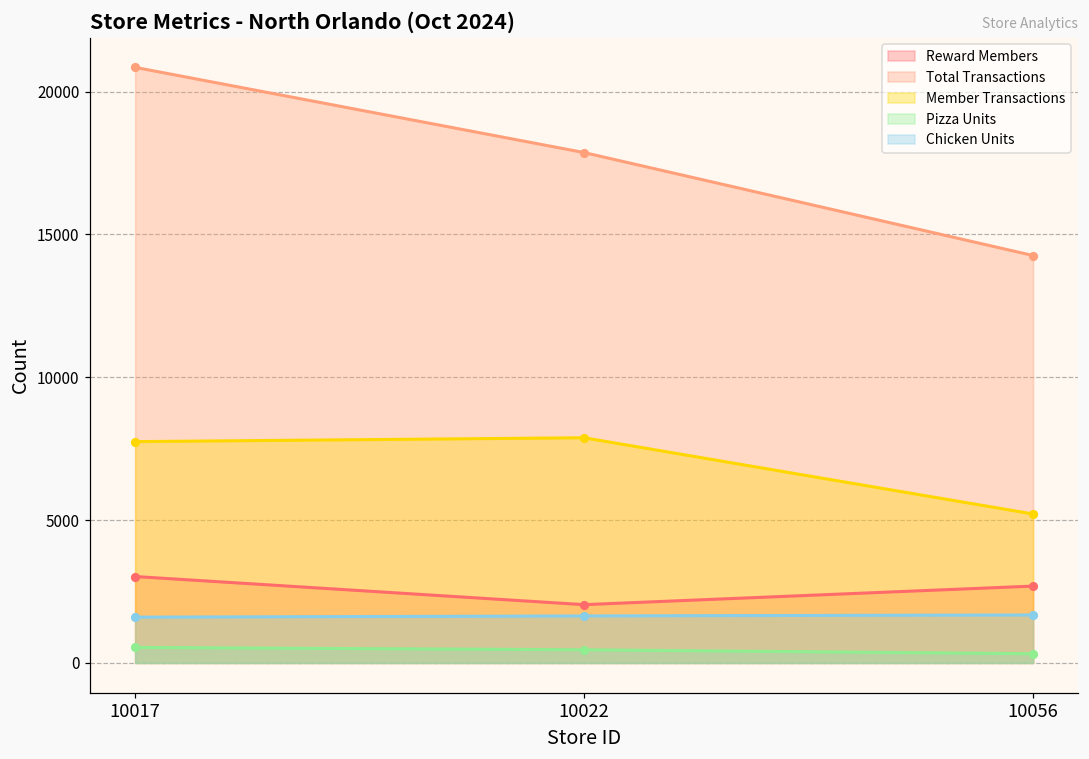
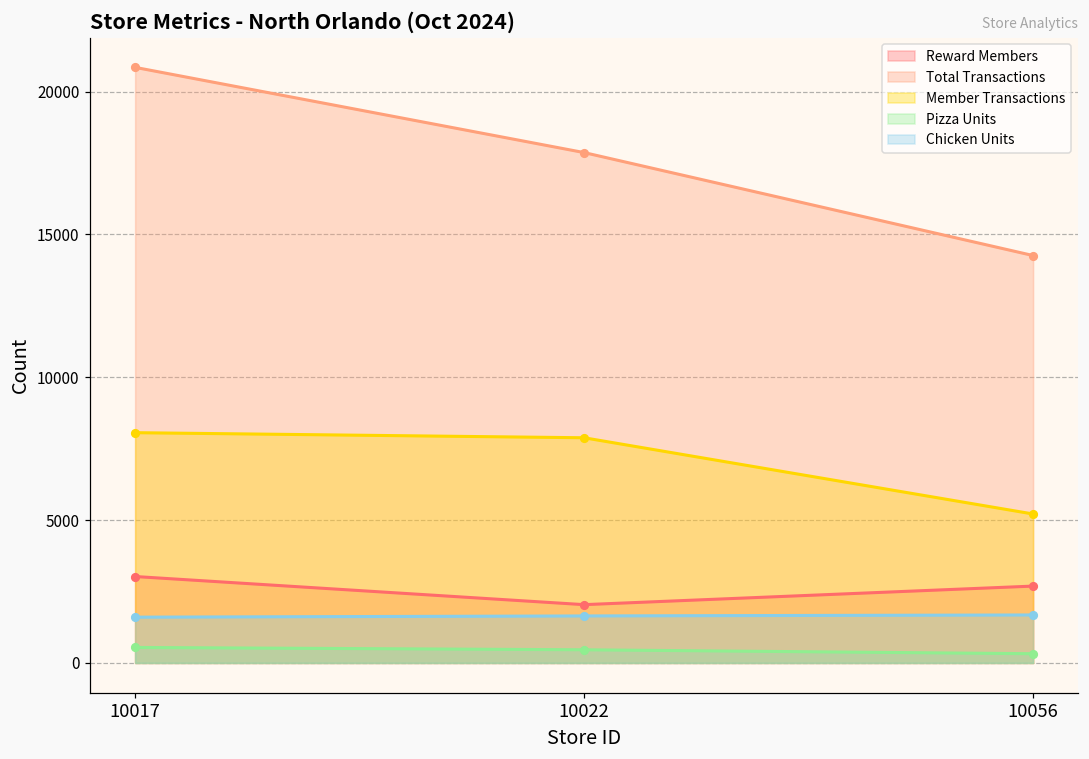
  {
    "Member Transactions": {
-     "10017": 7700,
+     "10017": 8100,
      "10022": 7900,
      "10056": 5200
    }
  }
